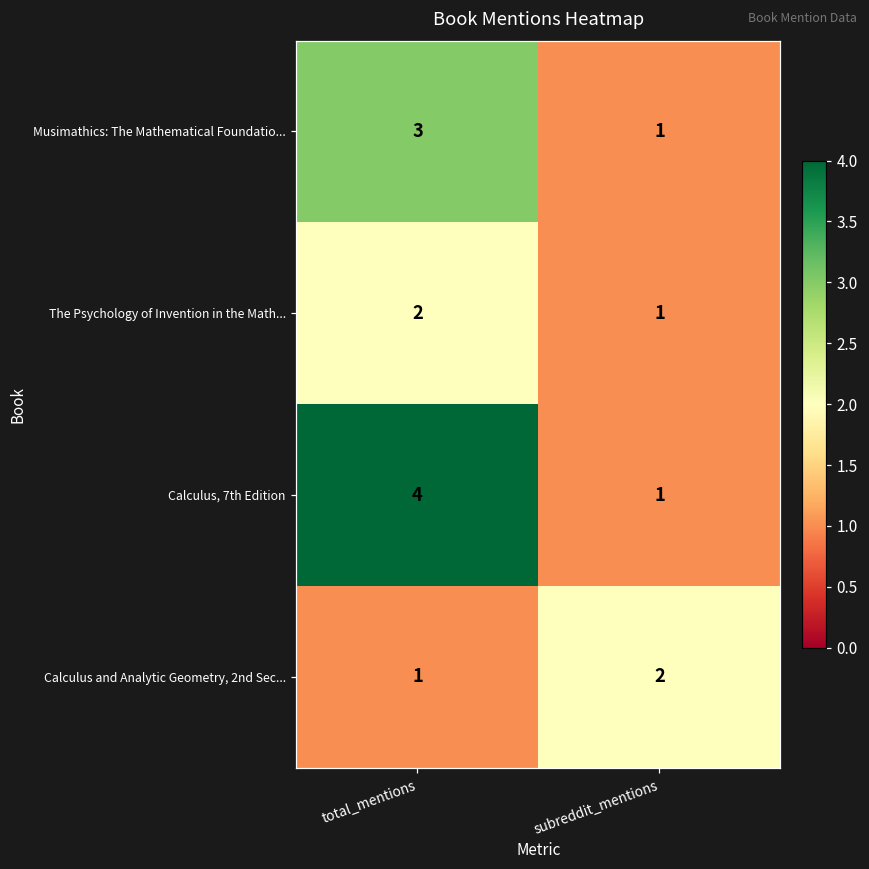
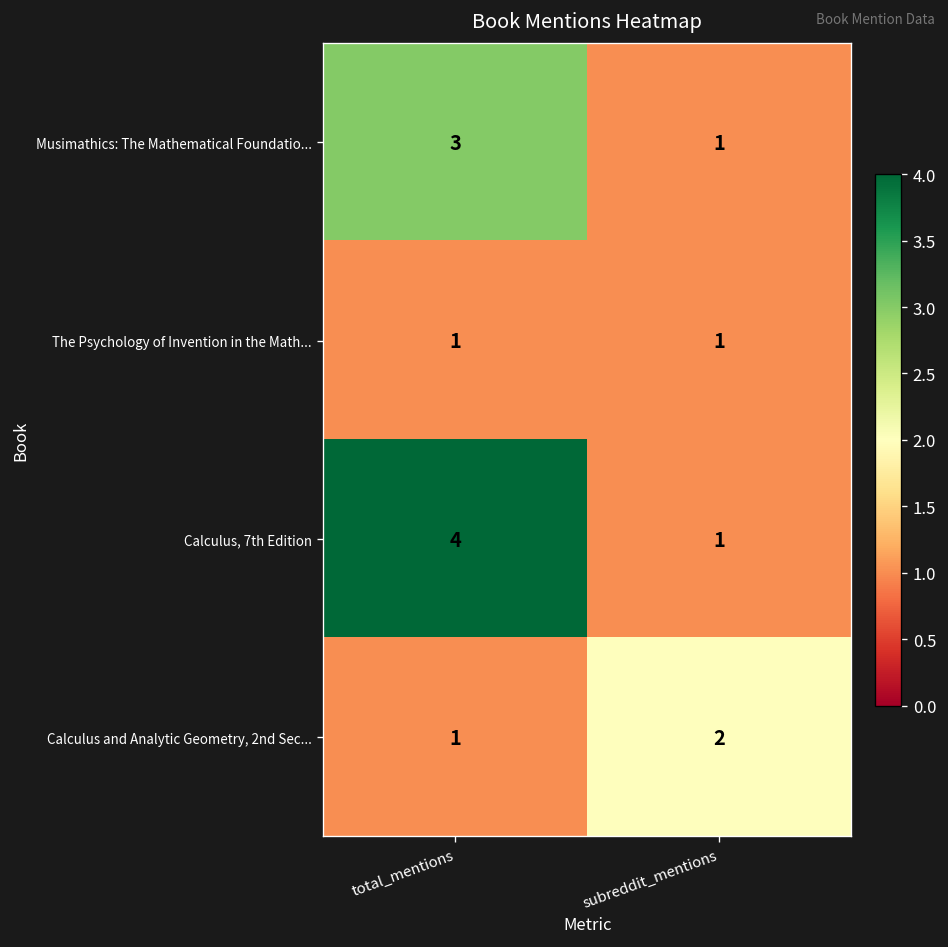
  {
    "Musimathics: The Mathematical Foundatio...": {
      "total_mentions": 3,
      "subreddit_mentions": 1
    },
    "The Psychology of Invention in the Math...": {
-     "total_mentions": 2,
+     "total_mentions": 1,
      "subreddit_mentions": 1
    },
    "Calculus, 7th Edition": {
      "total_mentions": 4,
      "subreddit_mentions": 1
    },
    "Calculus and Analytic Geometry, 2nd Sec...": {
      "total_mentions": 1,
      "subreddit_mentions": 2
    }
  }
